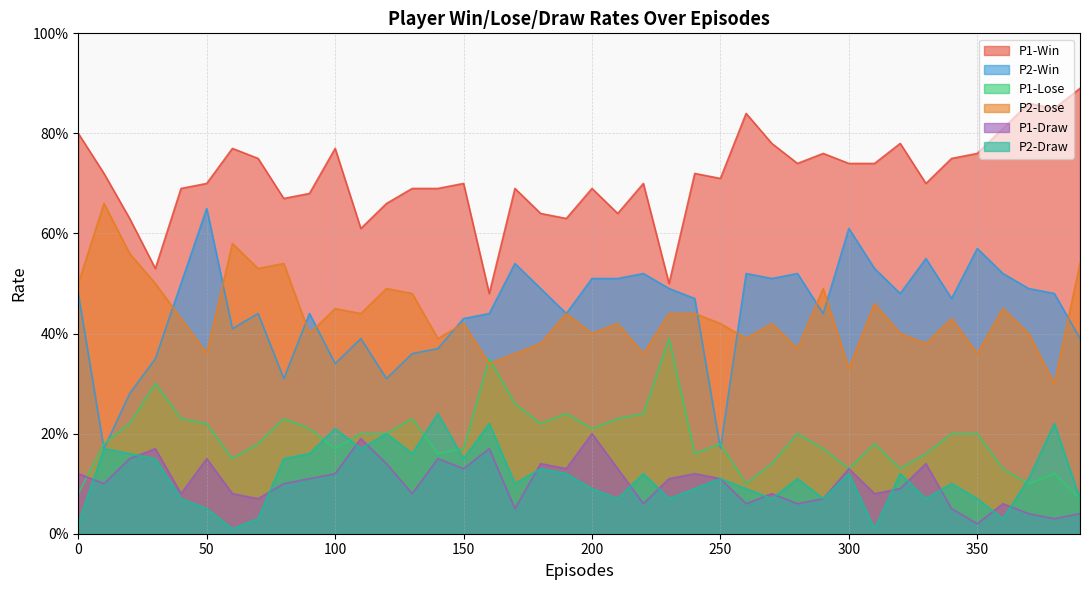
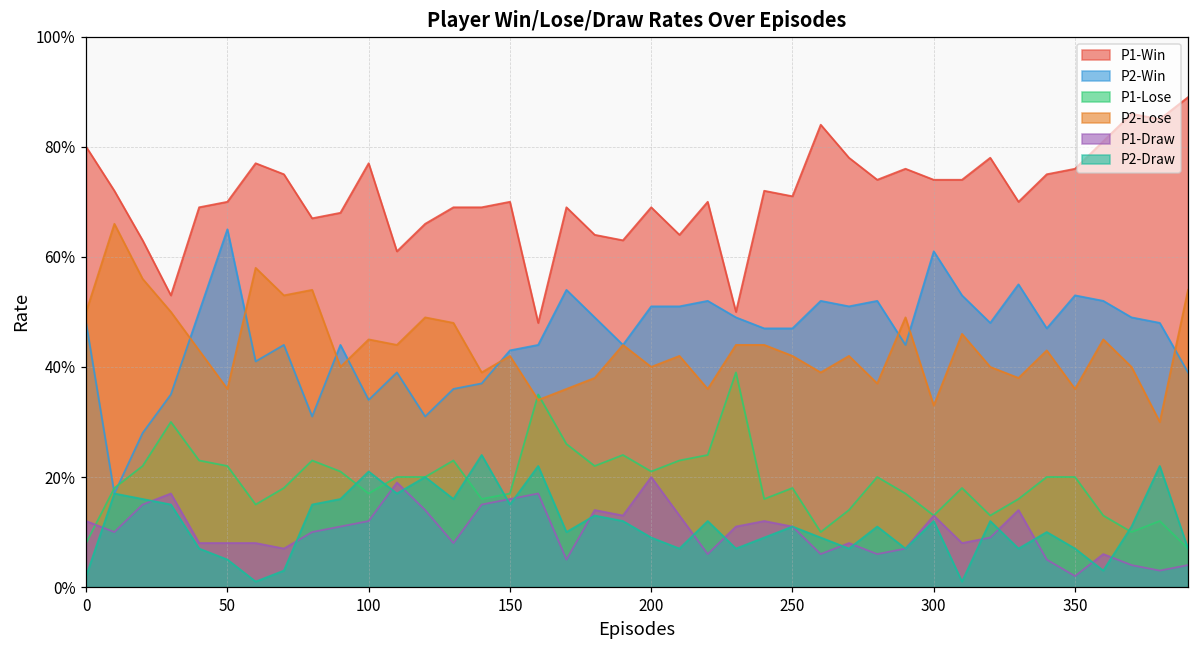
  {
    "P2-Win": {
      "0": "48%",
      "50": "65%",
      "100": "34%",
      "150": "43%",
      "200": "51%",
-     "250": "17%",
+     "250": "47%",
      "300": "61%",
-     "350": "57%"
+     "350": "53%"
    },
    "P1-Draw": {
      "0": "12%",
-     "50": "15%",
+     "50": "8%",
      "100": "12%",
-     "150": "13%",
+     "150": "16%",
      "200": "20%",
      "350": "2%"
    }
  }
